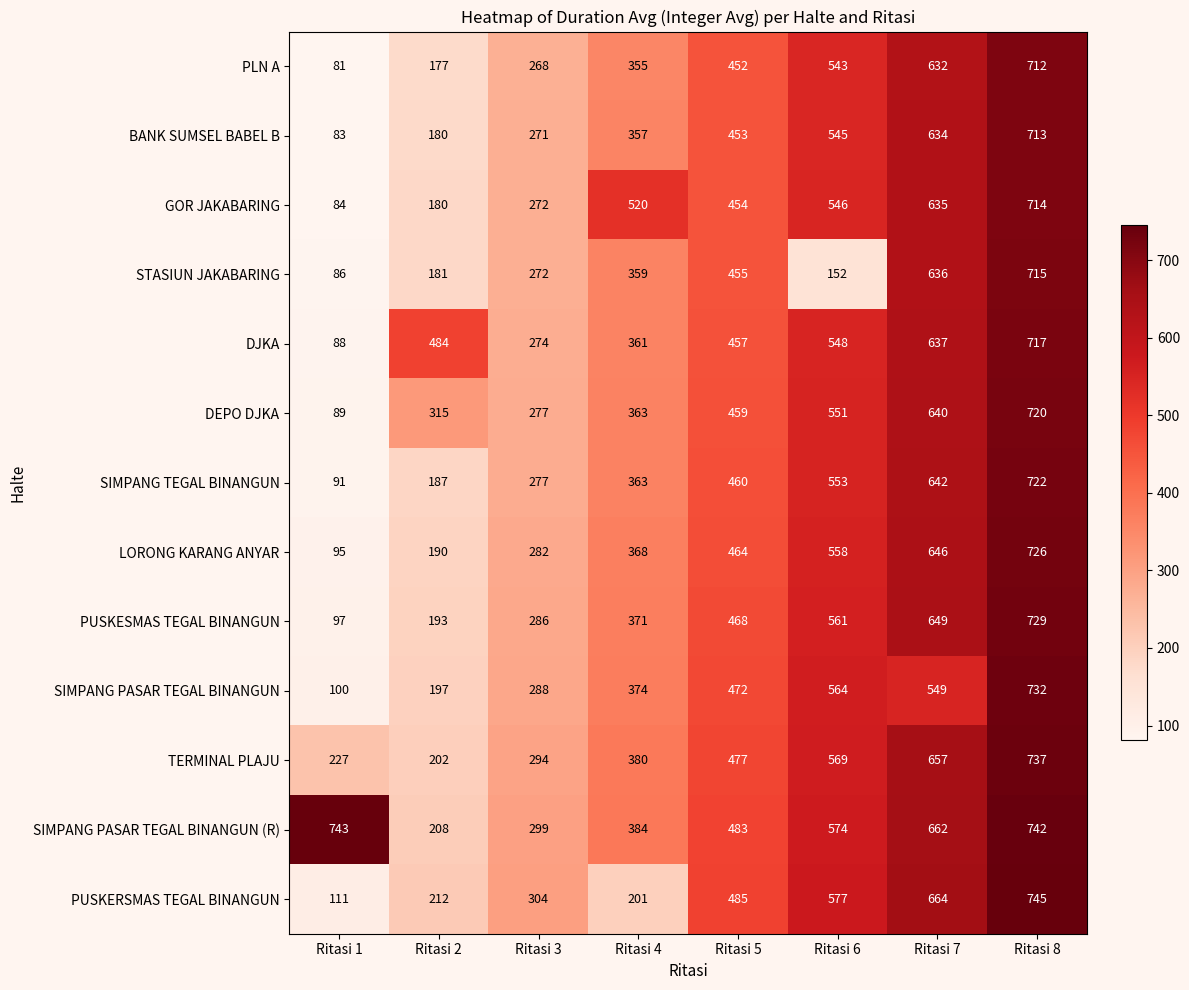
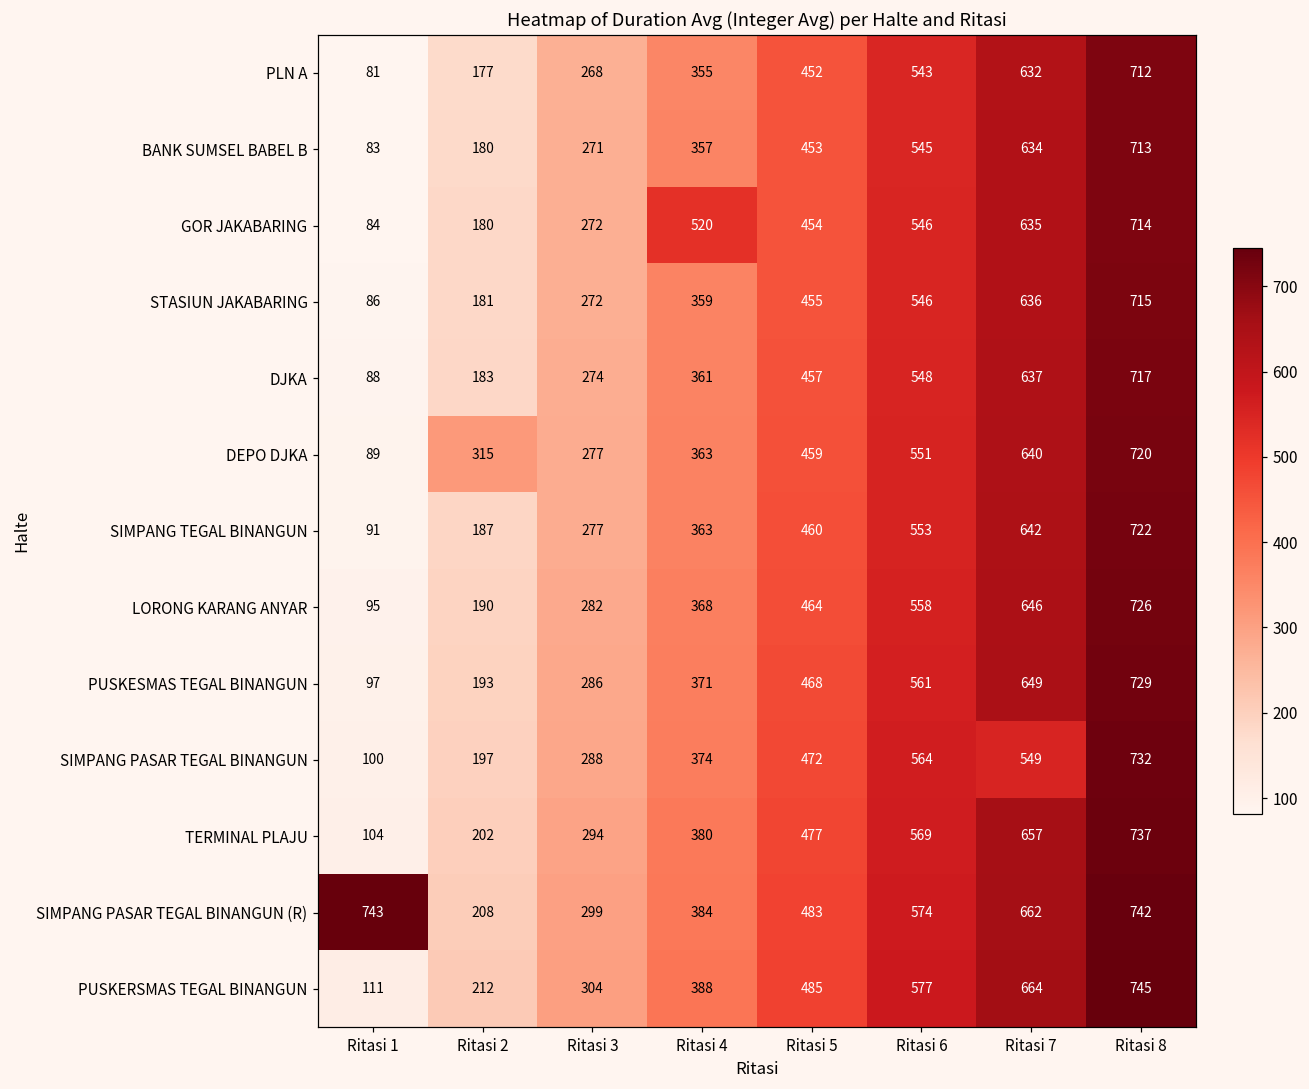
  {
    "PLN A": {
      "Ritasi 1": 81,
      "Ritasi 2": 177,
      "Ritasi 3": 268,
      "Ritasi 4": 355,
      "Ritasi 5": 452,
      "Ritasi 6": 543,
      "Ritasi 7": 632,
      "Ritasi 8": 712
    },
    "BANK SUMSEL BABEL B": {
      "Ritasi 1": 83,
      "Ritasi 2": 180,
      "Ritasi 3": 271,
      "Ritasi 4": 357,
      "Ritasi 5": 453,
      "Ritasi 6": 545,
      "Ritasi 7": 634,
      "Ritasi 8": 713
    },
    "GOR JAKABARING": {
      "Ritasi 1": 84,
      "Ritasi 2": 180,
      "Ritasi 3": 272,
      "Ritasi 4": 520,
      "Ritasi 5": 454,
      "Ritasi 6": 546,
      "Ritasi 7": 635,
      "Ritasi 8": 714
    },
    "STASIUN JAKABARING": {
      "Ritasi 1": 86,
      "Ritasi 2": 181,
      "Ritasi 3": 272,
      "Ritasi 4": 359,
      "Ritasi 5": 455,
-     "Ritasi 6": 152,
+     "Ritasi 6": 546,
      "Ritasi 7": 636,
      "Ritasi 8": 715
    },
    "DJKA": {
      "Ritasi 1": 88,
-     "Ritasi 2": 484,
+     "Ritasi 2": 183,
      "Ritasi 3": 274,
      "Ritasi 4": 361,
      "Ritasi 5": 457,
      "Ritasi 6": 548,
      "Ritasi 7": 637,
      "Ritasi 8": 717
    },
    "DEPO DJKA": {
      "Ritasi 1": 89,
      "Ritasi 2": 315,
      "Ritasi 3": 277,
      "Ritasi 4": 363,
      "Ritasi 5": 459,
      "Ritasi 6": 551,
      "Ritasi 7": 640,
      "Ritasi 8": 720
    },
    "SIMPANG TEGAL BINANGUN": {
      "Ritasi 1": 91,
      "Ritasi 2": 187,
      "Ritasi 3": 277,
      "Ritasi 4": 363,
      "Ritasi 5": 460,
      "Ritasi 6": 553,
      "Ritasi 7": 642,
      "Ritasi 8": 722
    },
    "LORONG KARANG ANYAR": {
      "Ritasi 1": 95,
      "Ritasi 2": 190,
      "Ritasi 3": 282,
      "Ritasi 4": 368,
      "Ritasi 5": 464,
      "Ritasi 6": 558,
      "Ritasi 7": 646,
      "Ritasi 8": 726
    },
    "PUSKESMAS TEGAL BINANGUN": {
      "Ritasi 1": 97,
      "Ritasi 2": 193,
      "Ritasi 3": 286,
      "Ritasi 4": 371,
      "Ritasi 5": 468,
      "Ritasi 6": 561,
      "Ritasi 7": 649,
      "Ritasi 8": 729
    },
    "SIMPANG PASAR TEGAL BINANGUN": {
      "Ritasi 1": 100,
      "Ritasi 2": 197,
      "Ritasi 3": 288,
      "Ritasi 4": 374,
      "Ritasi 5": 472,
      "Ritasi 6": 564,
      "Ritasi 7": 549,
      "Ritasi 8": 732
    },
    "TERMINAL PLAJU": {
-     "Ritasi 1": 227,
+     "Ritasi 1": 104,
      "Ritasi 2": 202,
      "Ritasi 3": 294,
      "Ritasi 4": 380,
      "Ritasi 5": 477,
      "Ritasi 6": 569,
      "Ritasi 7": 657,
      "Ritasi 8": 737
    },
    "SIMPANG PASAR TEGAL BINANGUN (R)": {
      "Ritasi 1": 743,
      "Ritasi 2": 208,
      "Ritasi 3": 299,
      "Ritasi 4": 384,
      "Ritasi 5": 483,
      "Ritasi 6": 574,
      "Ritasi 7": 662,
      "Ritasi 8": 742
    },
    "PUSKERSMAS TEGAL BINANGUN": {
      "Ritasi 1": 111,
      "Ritasi 2": 212,
      "Ritasi 3": 304,
-     "Ritasi 4": 201,
+     "Ritasi 4": 388,
      "Ritasi 5": 485,
      "Ritasi 6": 577,
      "Ritasi 7": 664,
      "Ritasi 8": 745
    }
  }
